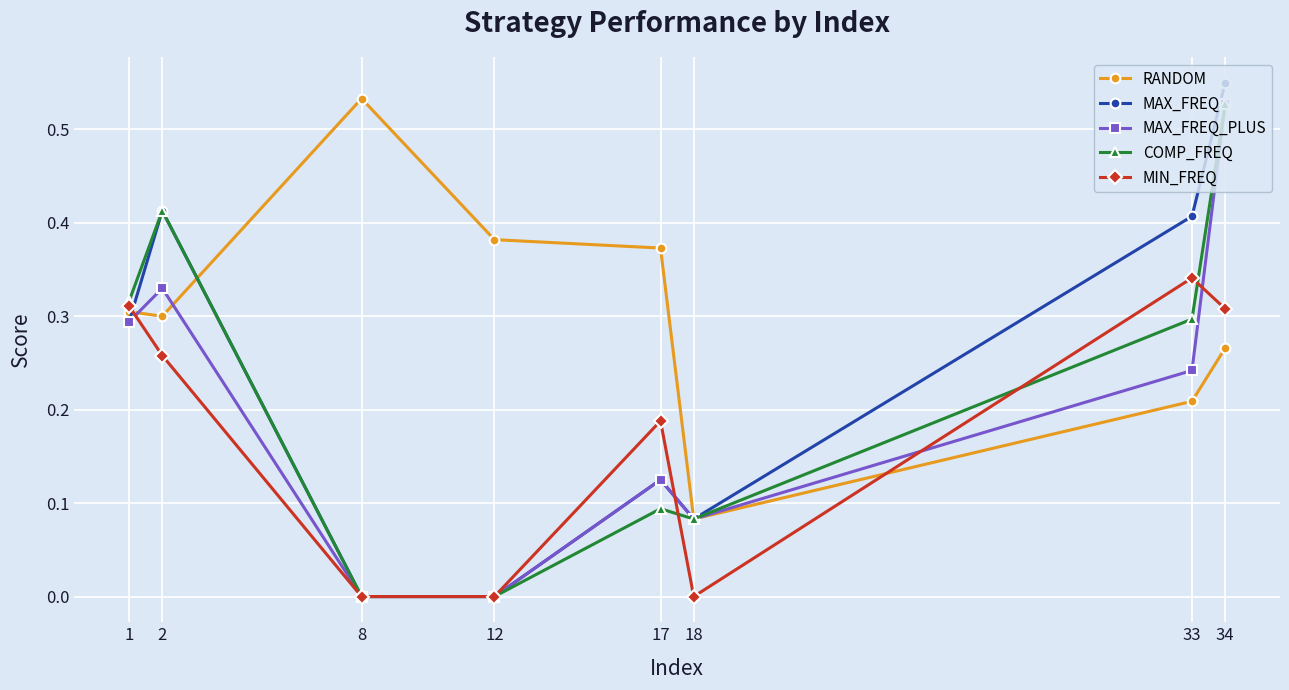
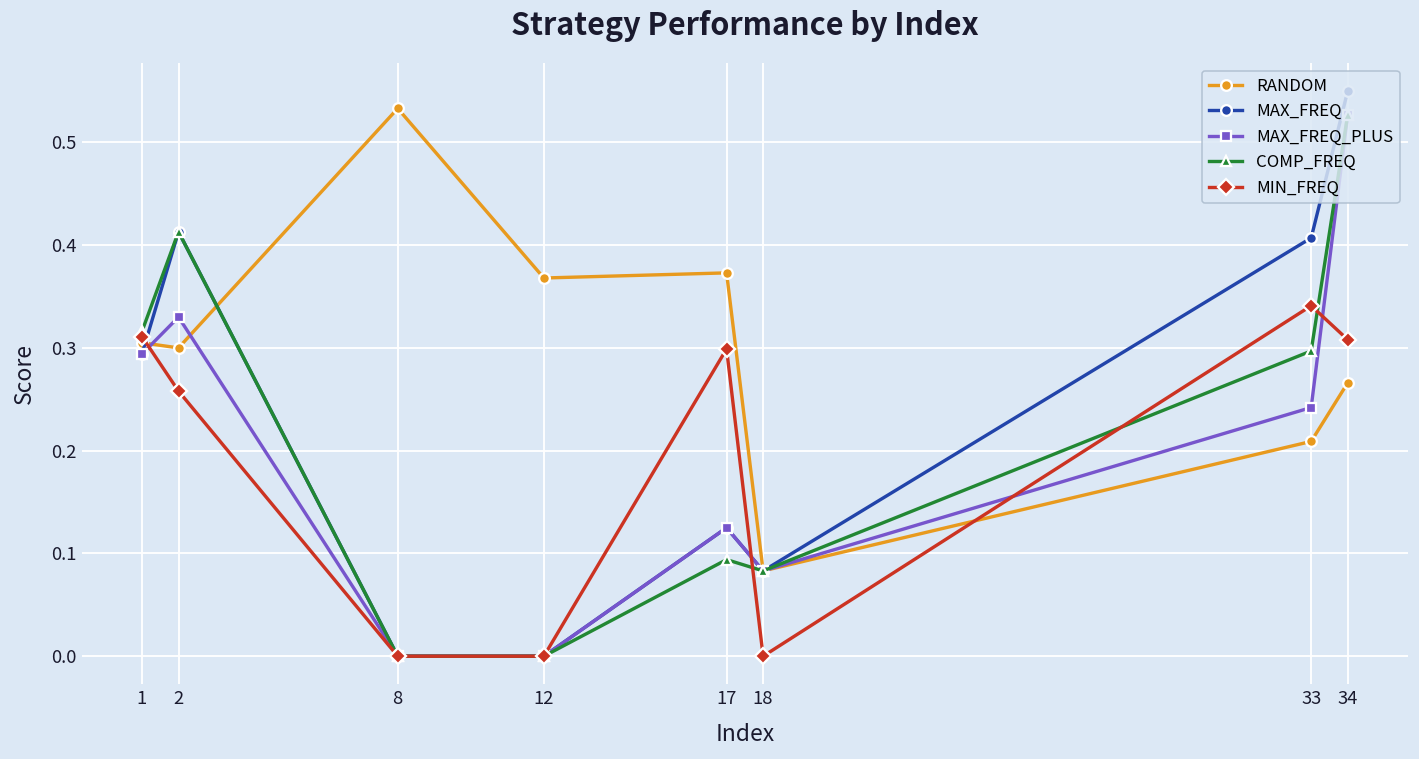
  {
    "RANDOM": {
      "1": 0.31,
      "2": 0.30,
      "8": 0.53,
-     "12": 0.38,
+     "12": 0.37,
      "17": 0.37,
      "33": 0.21,
      "34": 0.27
    },
    "MAX_FREQ": {
      "33": 0.41
    },
    "MAX_FREQ_PLUS": {
      "2": 0.33,
      "33": 0.24
    },
    "COMP_FREQ": {
      "1": 0.32,
      "17": 0.09,
      "33": 0.30
    },
    "MIN_FREQ": {
      "1": 0.31,
      "2": 0.26,
-     "17": 0.19,
+     "17": 0.30,
      "18": 0.00,
      "33": 0.34,
      "34": 0.31
    }
  }
